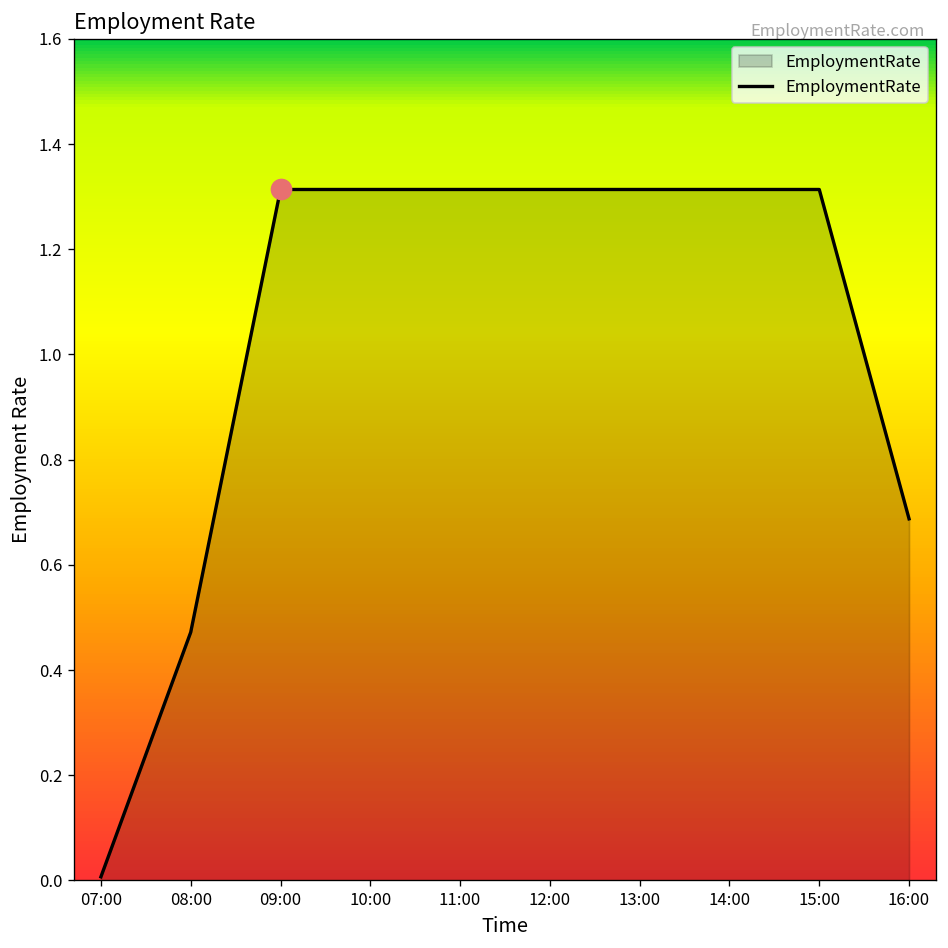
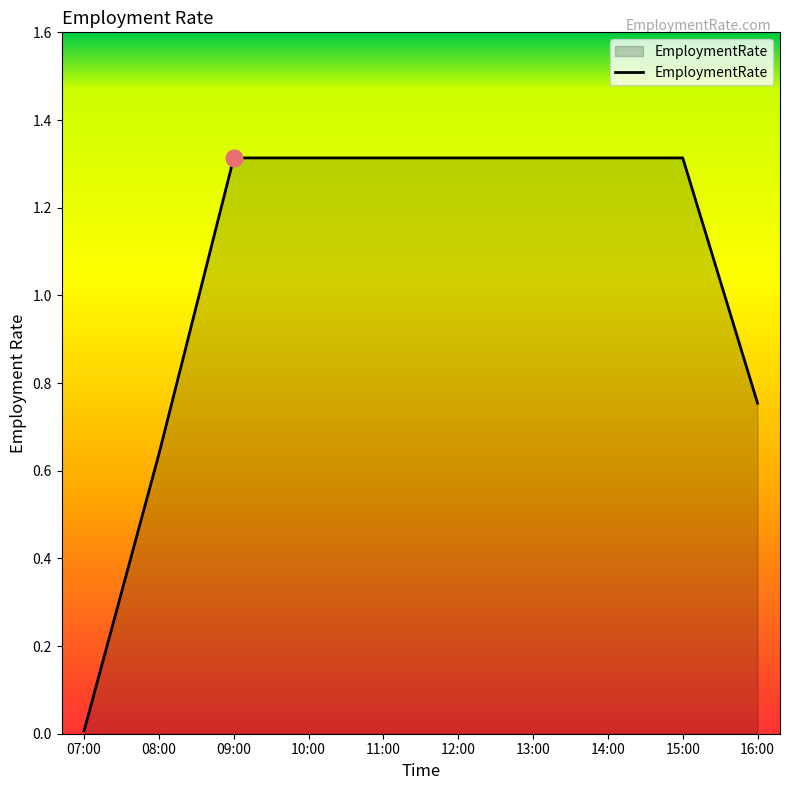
  {
    "EmploymentRate": {
      "07:00": 0.01,
-     "08:00": 0.47,
+     "08:00": 0.64,
      "10:00": 1.31,
      "11:00": 1.31,
      "12:00": 1.31,
      "13:00": 1.31,
      "14:00": 1.31,
      "15:00": 1.31,
-     "16:00": 0.69
+     "16:00": 0.75
    }
  }
